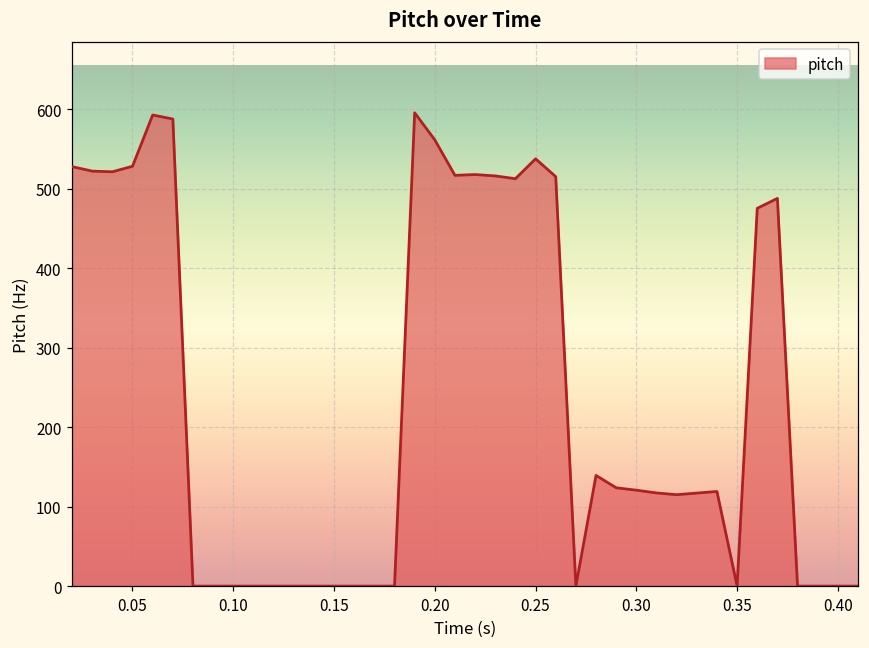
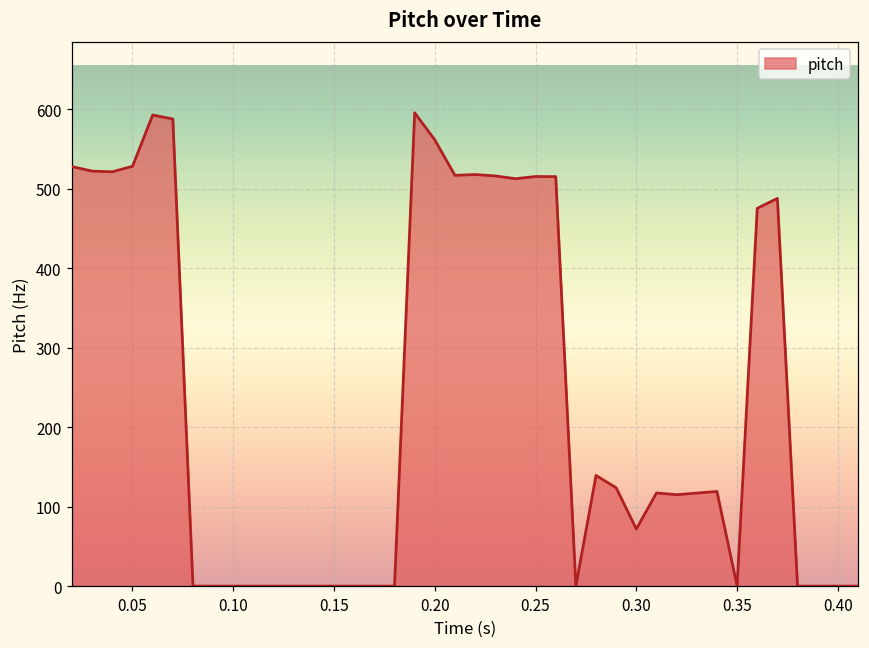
  {
    "0.05": 530,
    "0.10": 0,
    "0.15": 0,
    "0.20": 560,
-   "0.25": 540,
-   "0.30": 120,
+   "0.25": 520,
+   "0.30": 70,
    "0.35": 0,
    "0.40": 0
  }
